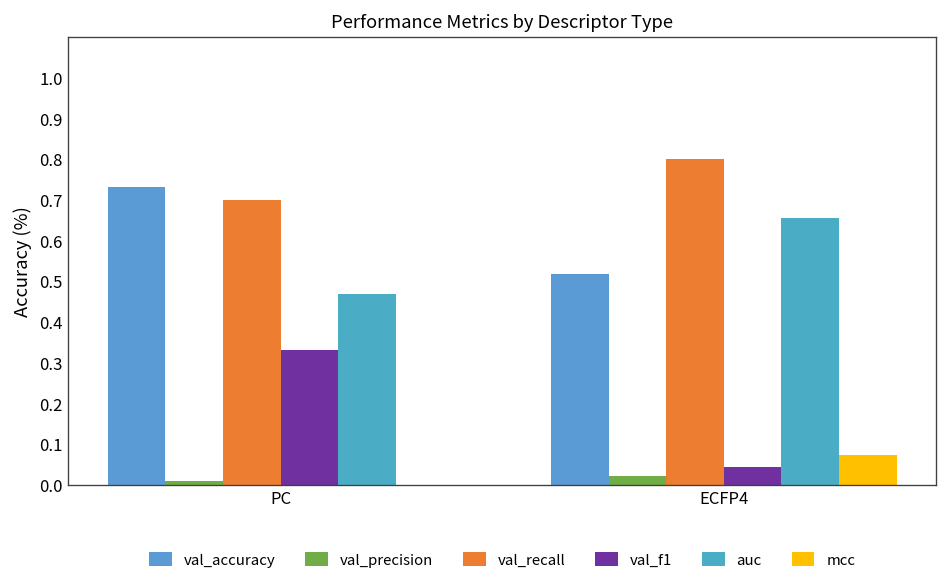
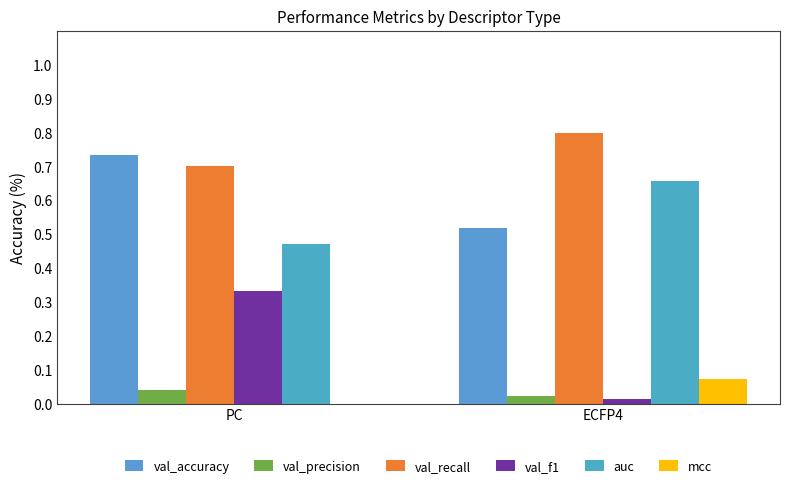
  {
    "val_precision": {
-     "PC": 0.01,
+     "PC": 0.04,
      "ECFP4": 0.02
    },
    "val_recall": {
      "PC": 0.70,
      "ECFP4": 0.80
    },
    "val_f1": {
      "PC": 0.33,
-     "ECFP4": 0.04
+     "ECFP4": 0.02
    },
    "mcc": {
      "PC": 0.00,
      "ECFP4": 0.07
    }
  }
